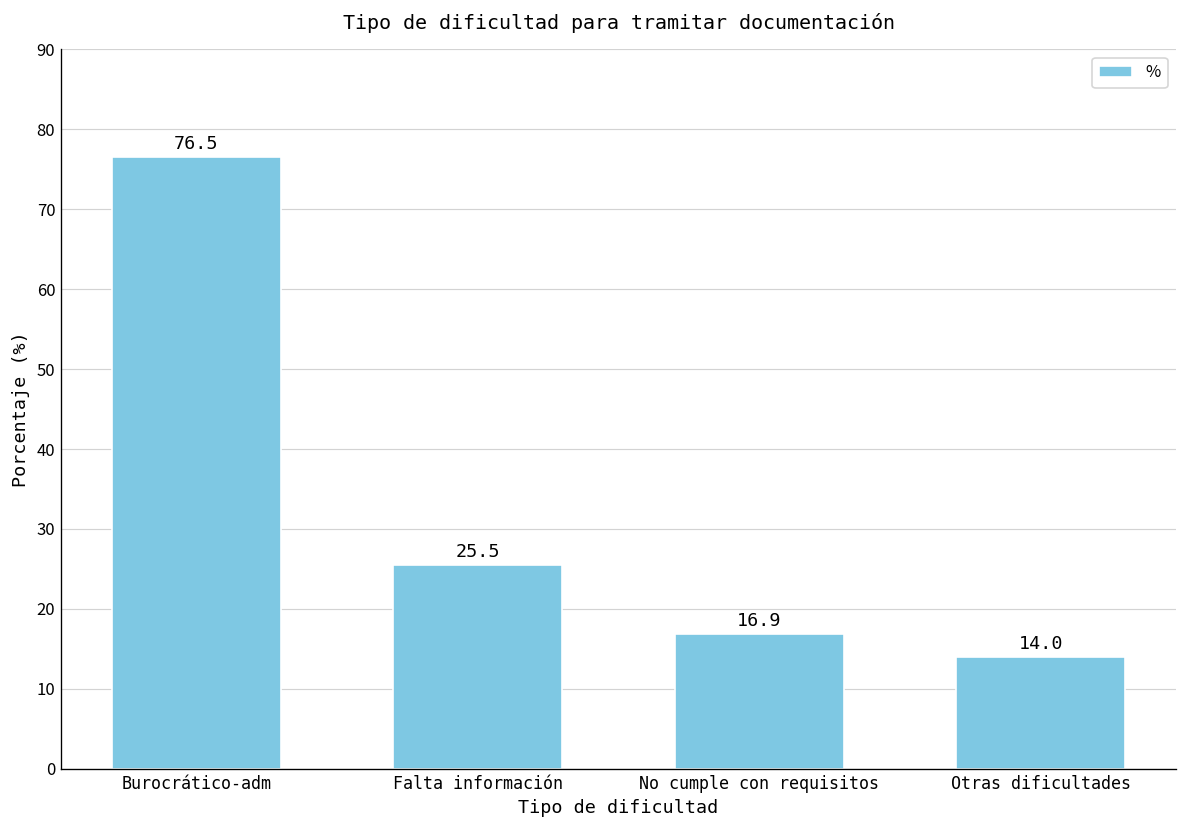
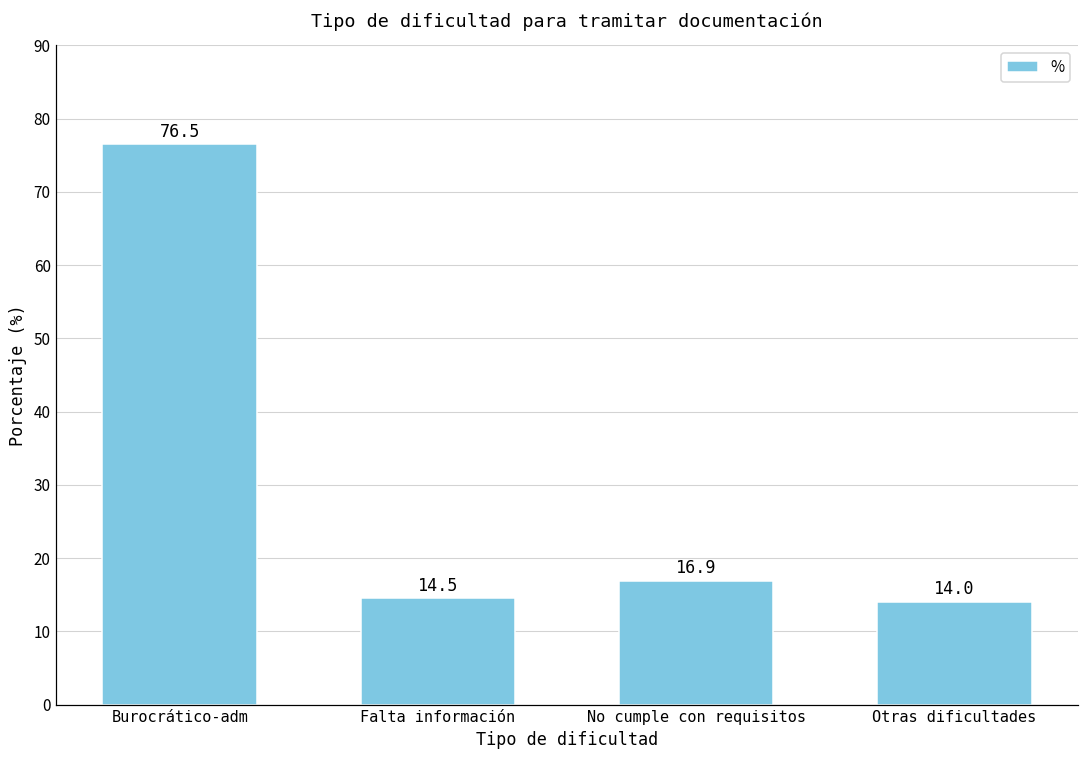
  {
    "Burocrático-adm": 76.5,
-   "Falta información": 25.5,
+   "Falta información": 14.5,
    "No cumple con requisitos": 16.9,
    "Otras dificultades": 14.0
  }
